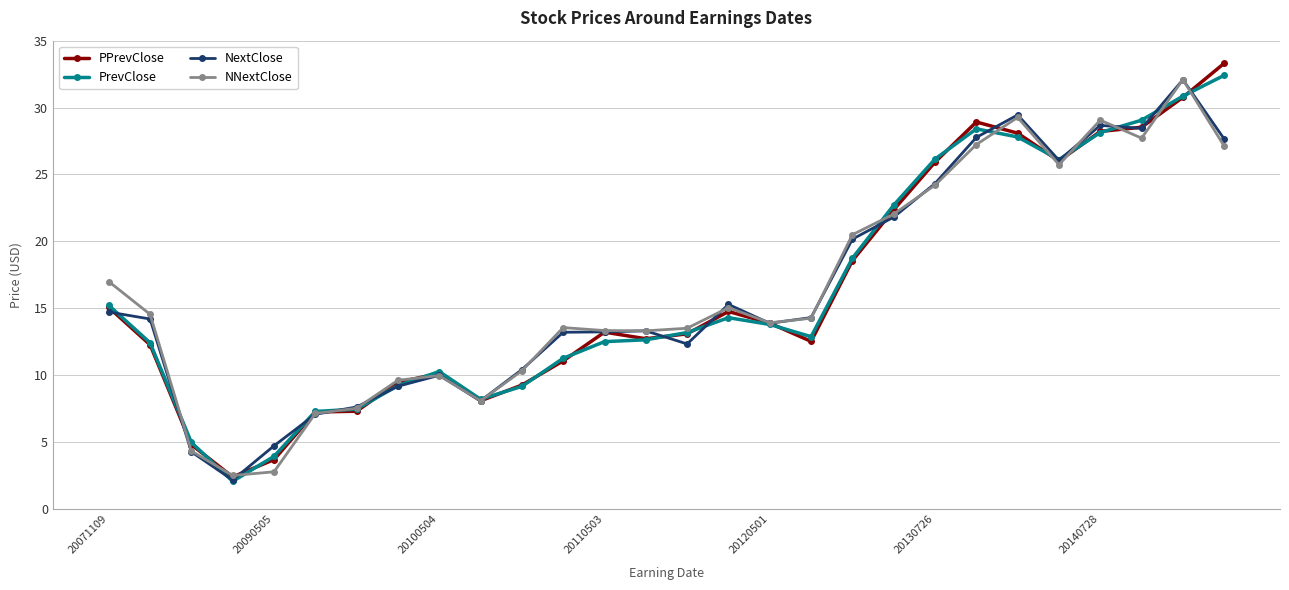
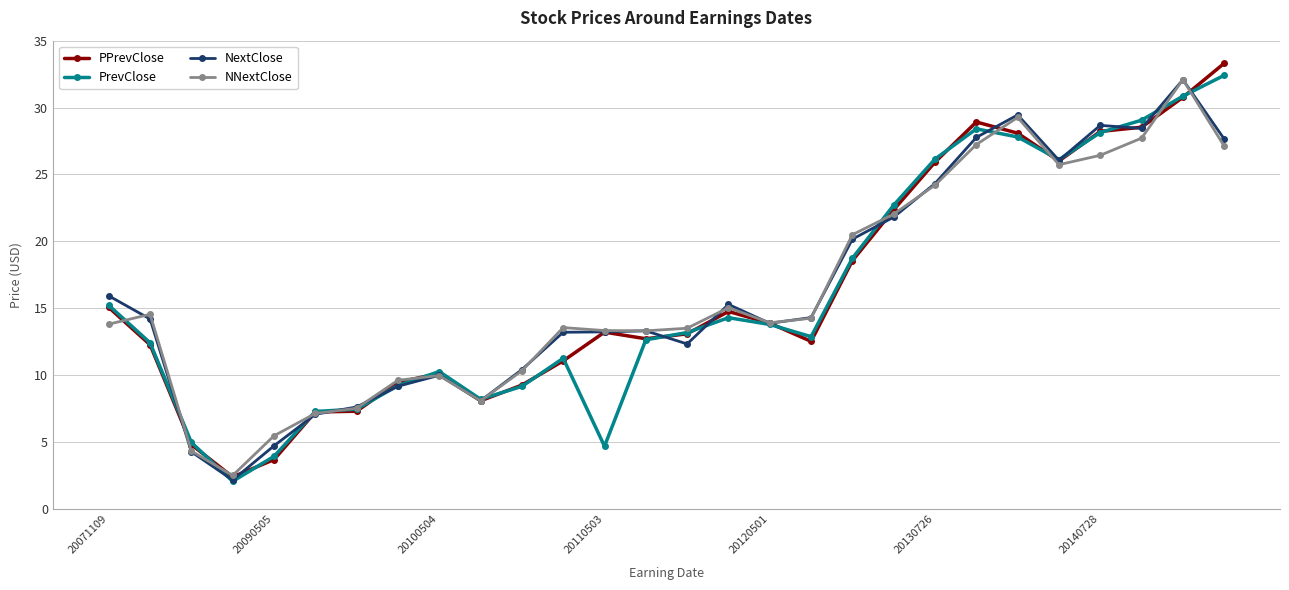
  {
    "PPrevClose": {
      "20090505": 3.7,
      "20130726": 25.9
    },
    "PrevClose": {
      "20090505": 3.9,
-     "20110503": 12.5,
+     "20110503": 4.7,
      "20130726": 26.2
    },
    "NextClose": {
-     "20071109": 14.7,
+     "20071109": 15.9,
      "20090505": 4.7,
      "20140728": 28.7
    },
    "NNextClose": {
-     "20071109": 17.0,
-     "20090505": 2.8,
-     "20140728": 29.1
+     "20071109": 13.8,
+     "20090505": 5.5,
+     "20140728": 26.4
    }
  }
